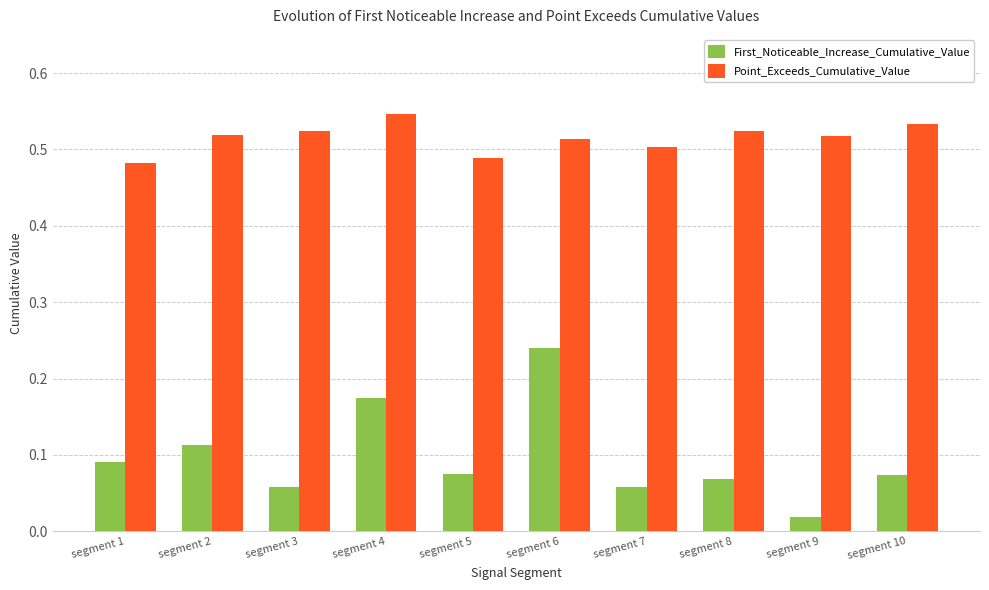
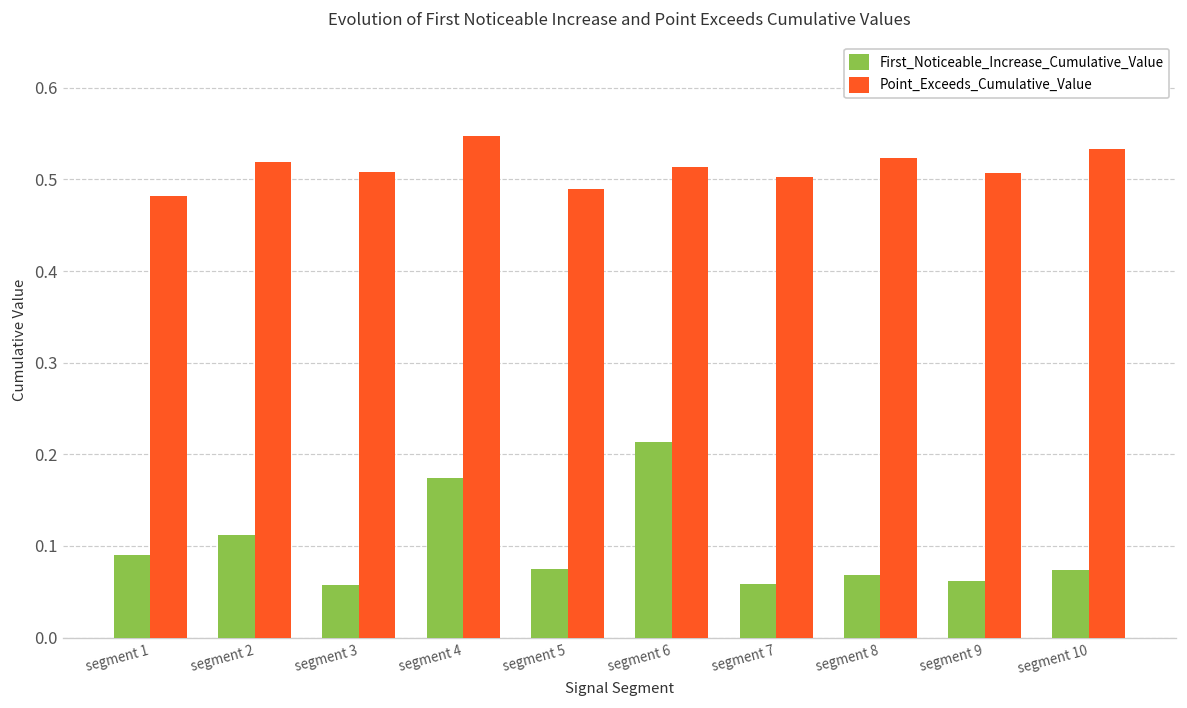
  {
    "First_Noticeable_Increase_Cumulative_Value": {
      "segment 1": 0.09,
      "segment 2": 0.11,
      "segment 3": 0.06,
      "segment 4": 0.17,
      "segment 5": 0.07,
-     "segment 6": 0.24,
+     "segment 6": 0.21,
      "segment 7": 0.06,
      "segment 8": 0.07,
-     "segment 9": 0.02,
+     "segment 9": 0.06,
      "segment 10": 0.07
    },
    "Point_Exceeds_Cumulative_Value": {
      "segment 1": 0.48,
      "segment 2": 0.52,
-     "segment 3": 0.52,
+     "segment 3": 0.51,
      "segment 4": 0.55,
      "segment 5": 0.49,
      "segment 6": 0.51,
      "segment 7": 0.50,
      "segment 8": 0.52,
-     "segment 9": 0.52,
+     "segment 9": 0.51,
      "segment 10": 0.53
    }
  }
